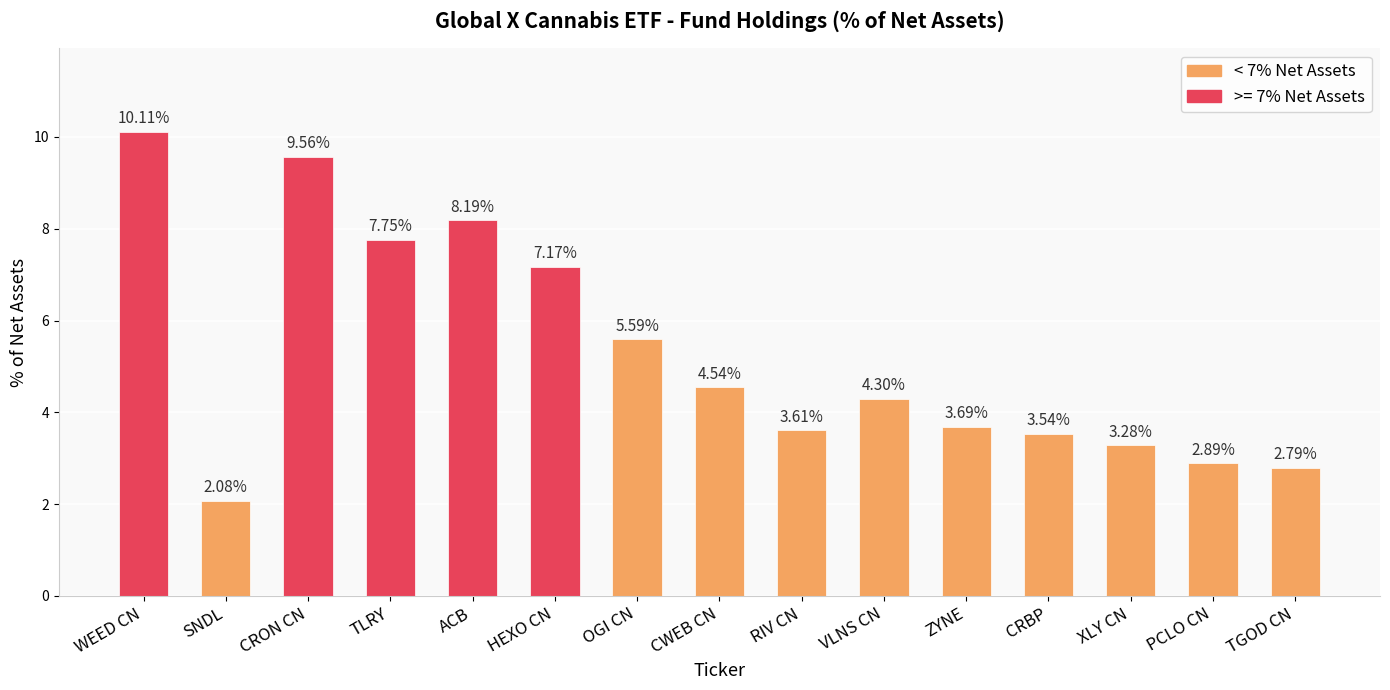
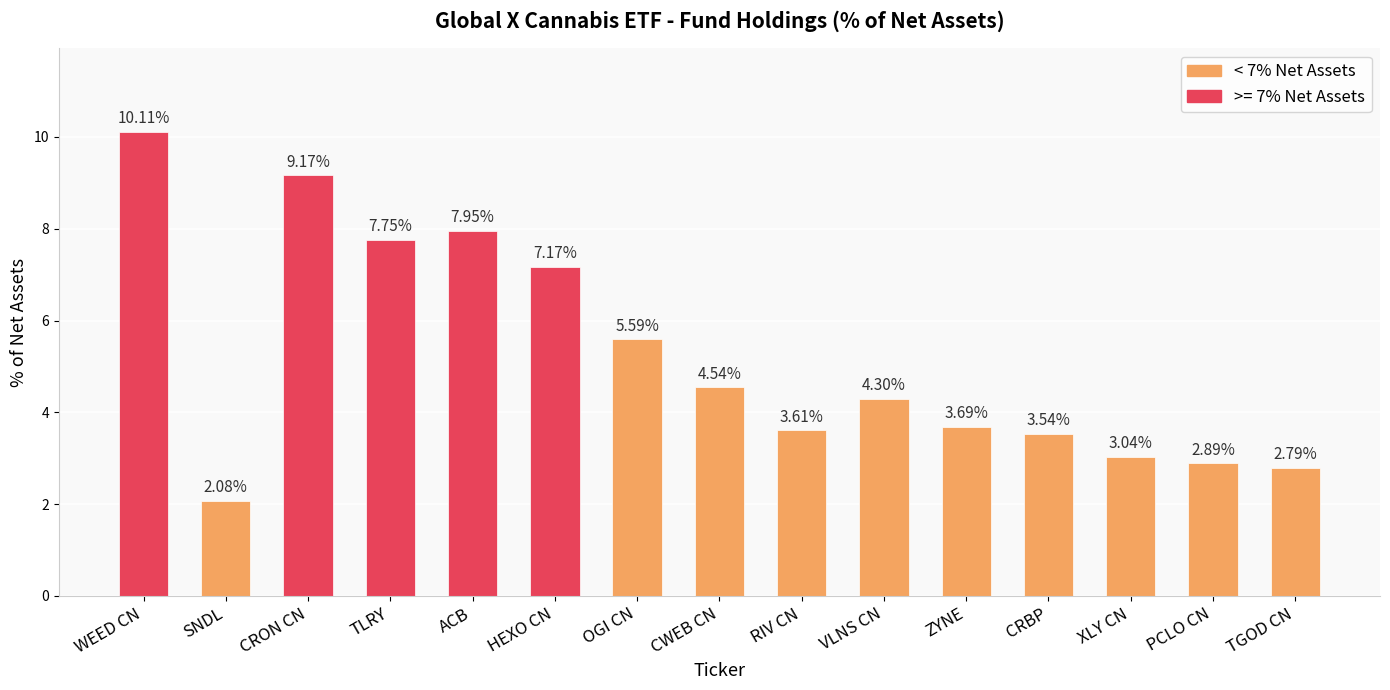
  {
    "WEED CN": "10.11%",
    "SNDL": "2.08%",
-   "CRON CN": "9.56%",
+   "CRON CN": "9.17%",
    "TLRY": "7.75%",
-   "ACB": "8.19%",
+   "ACB": "7.95%",
    "HEXO CN": "7.17%",
    "OGI CN": "5.59%",
    "CWEB CN": "4.54%",
    "RIV CN": "3.61%",
    "VLNS CN": "4.30%",
    "ZYNE": "3.69%",
    "CRBP": "3.54%",
-   "XLY CN": "3.28%",
+   "XLY CN": "3.04%",
    "PCLO CN": "2.89%",
    "TGOD CN": "2.79%"
  }
